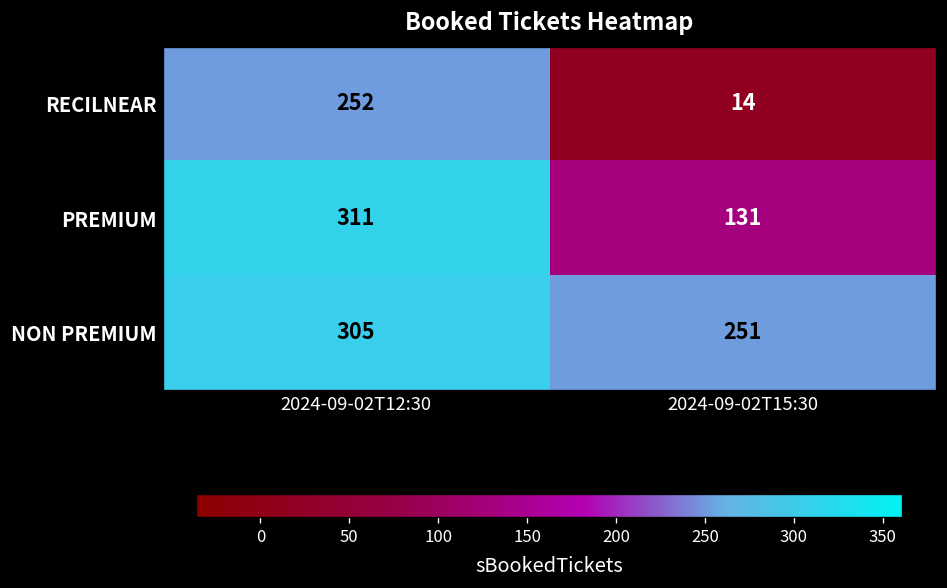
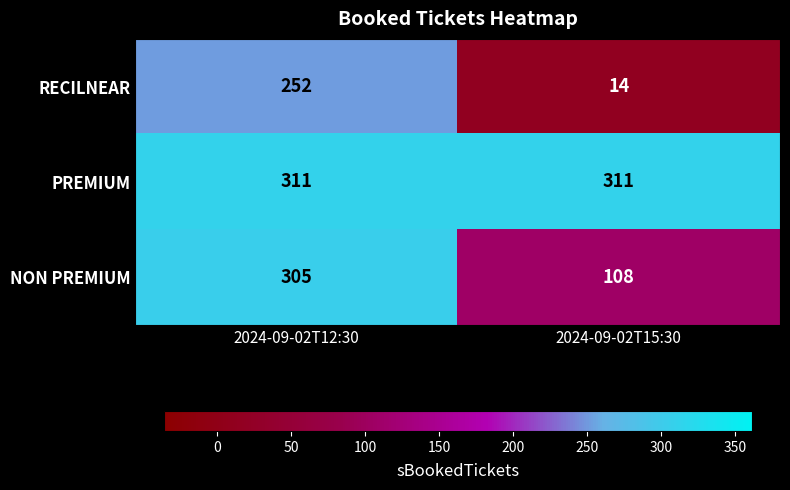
  {
    "RECILNEAR": {
      "2024-09-02T12:30": 252,
      "2024-09-02T15:30": 14
    },
    "PREMIUM": {
      "2024-09-02T12:30": 311,
-     "2024-09-02T15:30": 131
+     "2024-09-02T15:30": 311
    },
    "NON PREMIUM": {
      "2024-09-02T12:30": 305,
-     "2024-09-02T15:30": 251
+     "2024-09-02T15:30": 108
    }
  }
